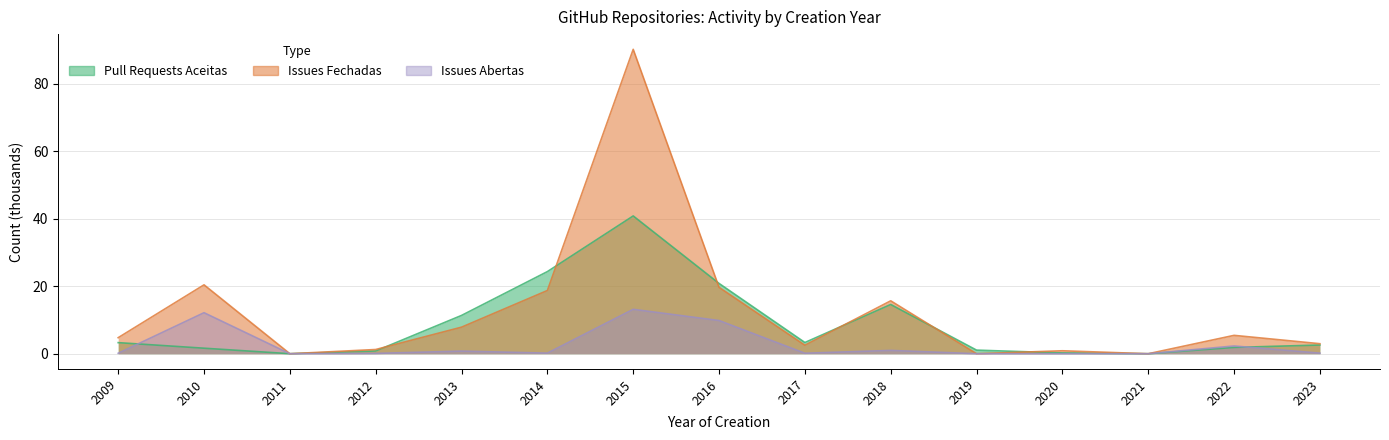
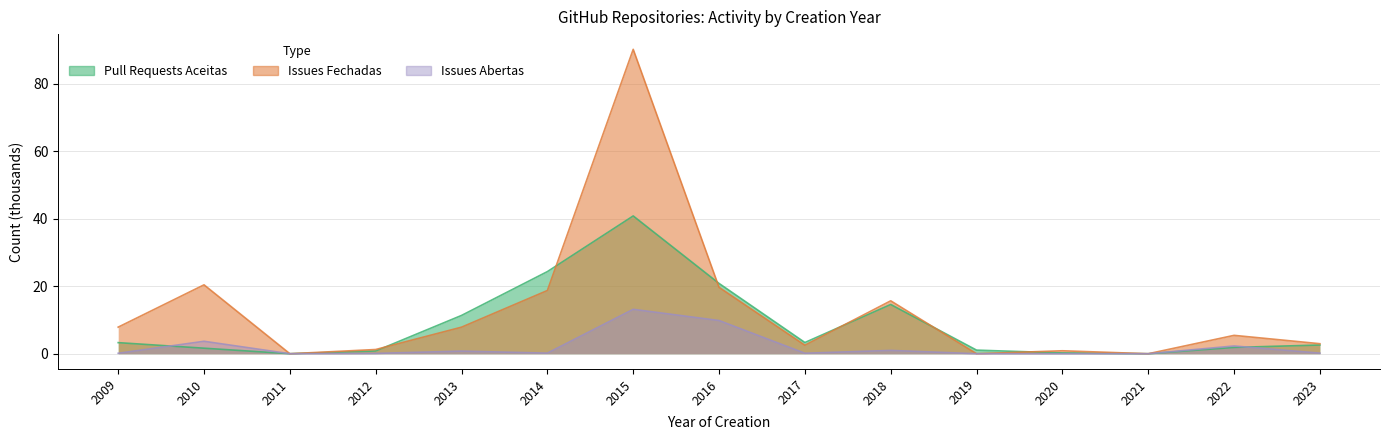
  {
    "Pull Requests Aceitas": {
      "2009": 3,
      "2010": 2,
      "2013": 11,
      "2014": 24,
      "2015": 41,
      "2016": 21,
      "2017": 3,
      "2018": 15,
      "2019": 1
    },
    "Issues Fechadas": {
-     "2009": 5,
+     "2009": 8,
      "2010": 20,
      "2013": 8,
      "2014": 19,
      "2015": 90,
      "2016": 20,
      "2017": 3,
      "2018": 16,
      "2022": 5
    },
    "Issues Abertas": {
      "2009": 0,
-     "2010": 12,
+     "2010": 4,
      "2013": 1,
      "2014": 0,
      "2015": 13,
      "2016": 10,
      "2017": 0,
      "2018": 1,
      "2023": 0
    }
  }
